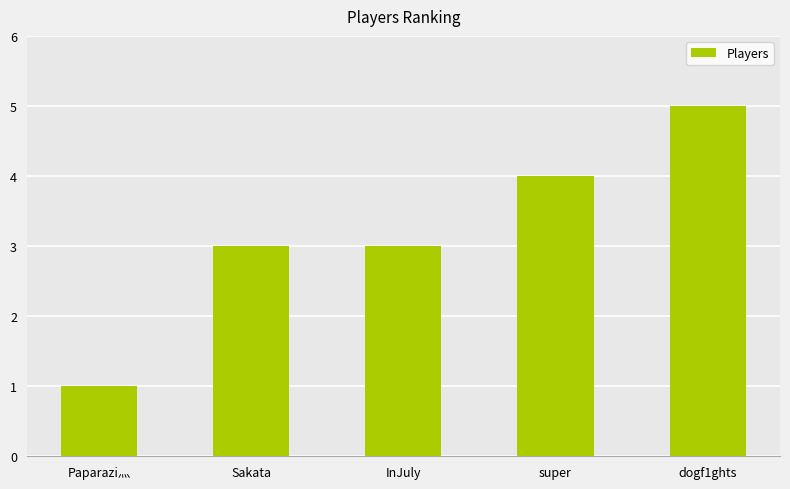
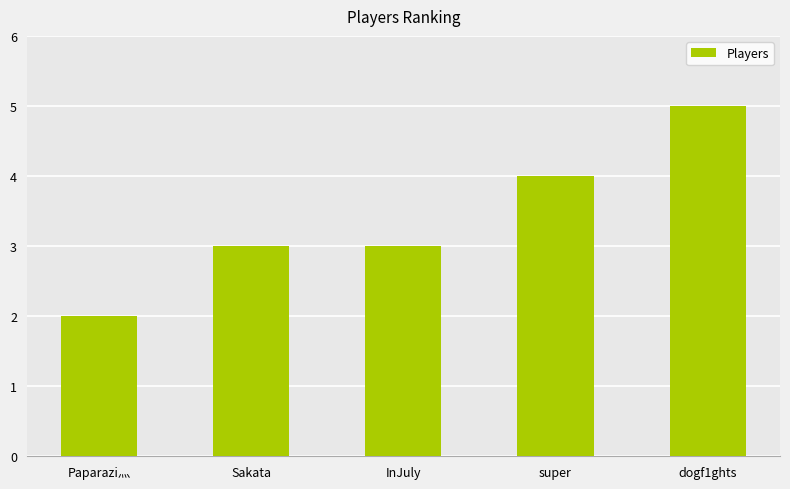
  {
-   "Paparazi灬": 1,
+   "Paparazi灬": 2,
    "Sakata": 3,
    "InJuly": 3,
    "super": 4,
    "dogf1ghts": 5
  }
